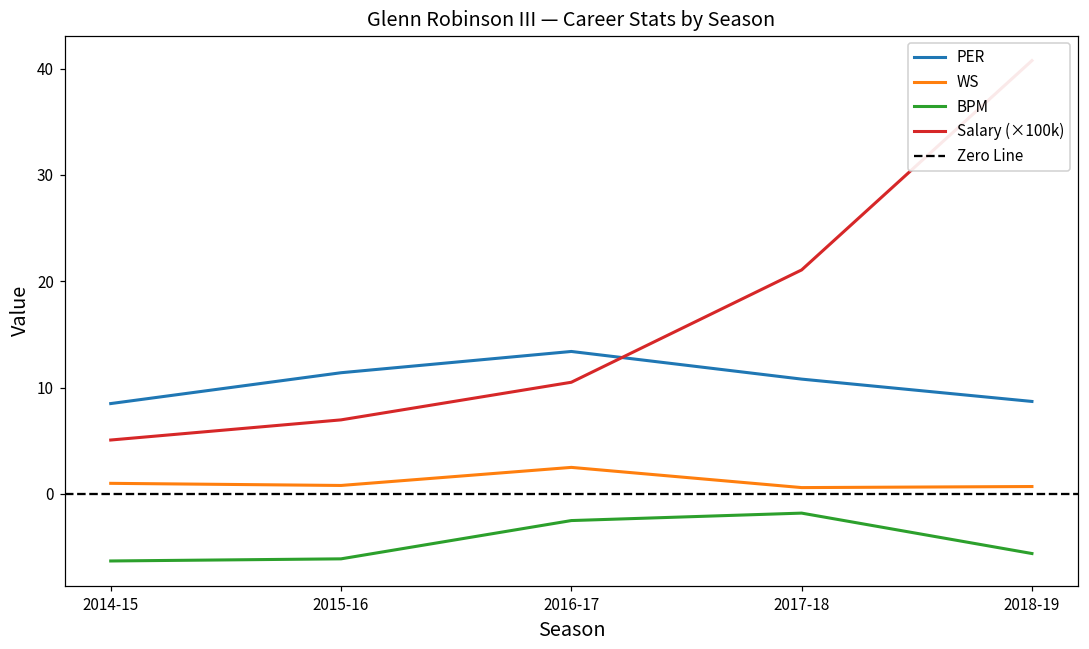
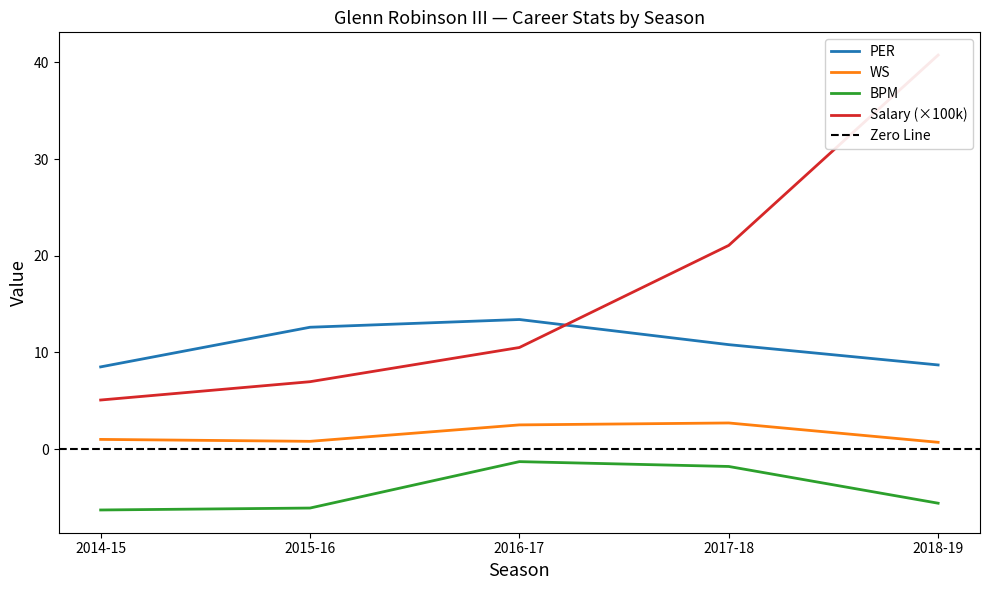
  {
    "PER": {
      "2014-15": 9,
-     "2015-16": 11,
+     "2015-16": 13,
      "2016-17": 13,
      "2017-18": 11,
      "2018-19": 9
    },
    "WS": {
      "2014-15": 1,
      "2015-16": 1,
      "2016-17": 3,
-     "2017-18": 1,
+     "2017-18": 3,
      "2018-19": 1
    },
    "BPM": {
      "2014-15": -6,
      "2015-16": -6,
-     "2016-17": -3,
+     "2016-17": -1,
      "2017-18": -2,
      "2018-19": -6
    },
    "Salary (×100k)": {
      "2014-15": 5,
      "2015-16": 7,
      "2016-17": 11,
      "2017-18": 21
    }
  }
